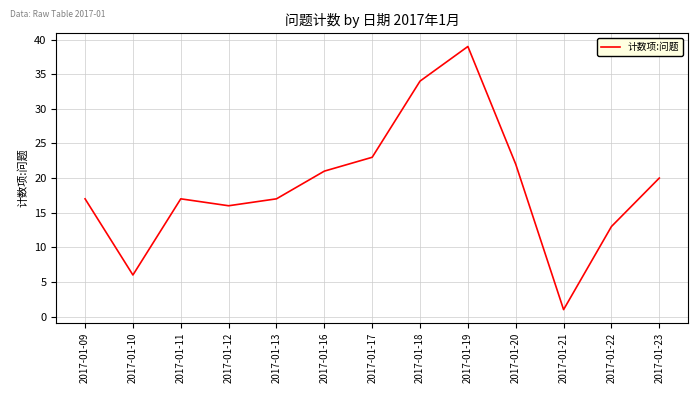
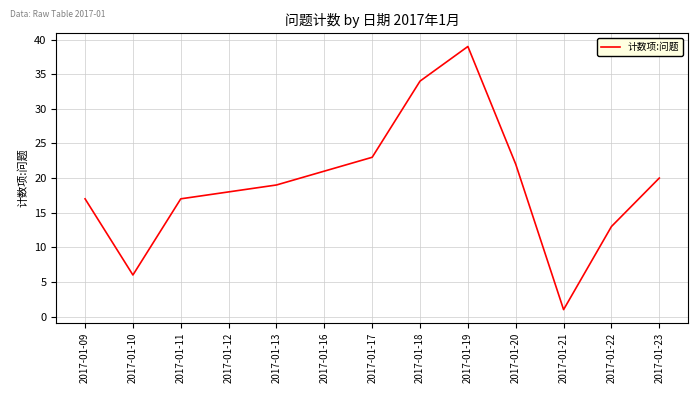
  {
    "2017-01-09": 17,
    "2017-01-10": 6,
    "2017-01-11": 17,
-   "2017-01-12": 16,
-   "2017-01-13": 17,
+   "2017-01-12": 18,
+   "2017-01-13": 19,
    "2017-01-16": 21,
    "2017-01-17": 23,
    "2017-01-18": 34,
    "2017-01-19": 39,
    "2017-01-20": 22,
    "2017-01-21": 1,
    "2017-01-22": 13,
    "2017-01-23": 20
  }
